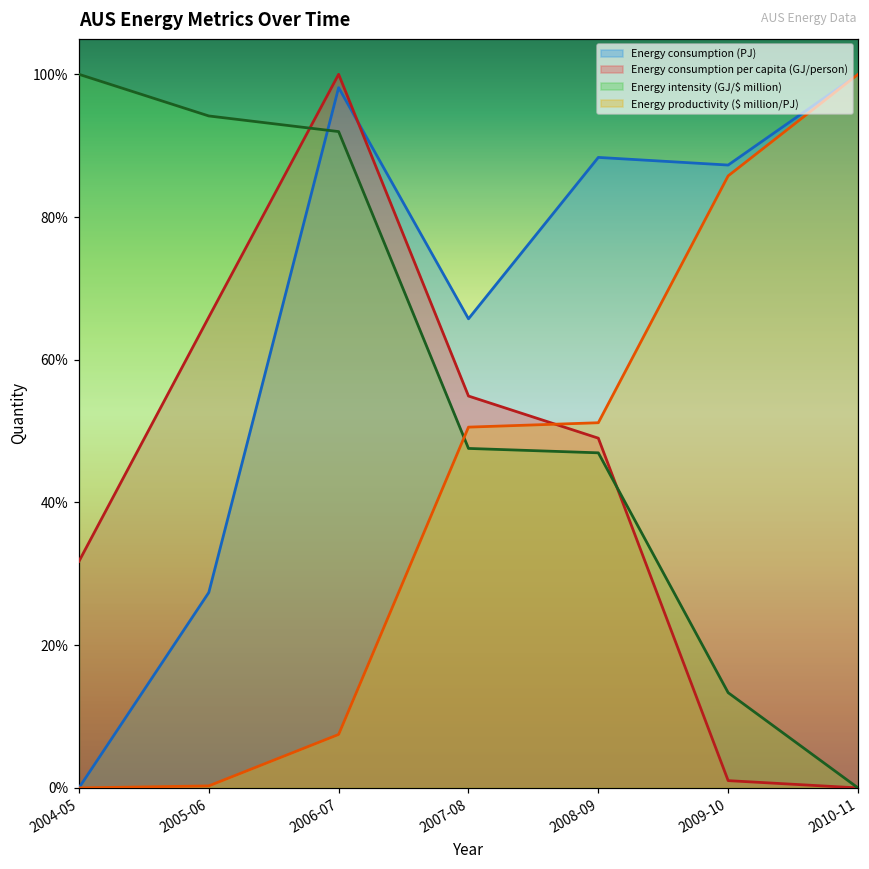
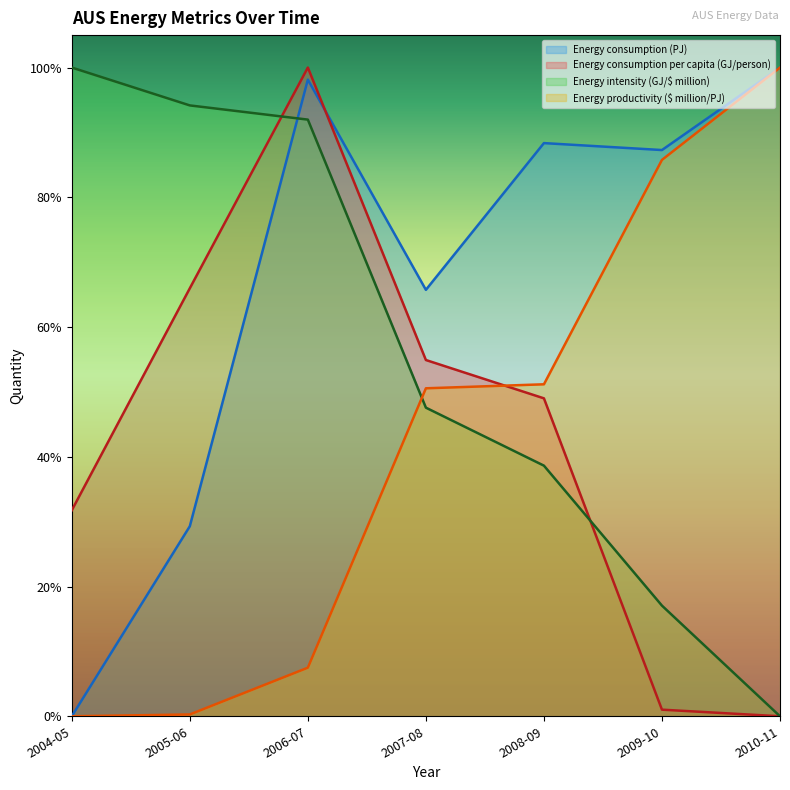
  {
    "Energy consumption (PJ)": {
-     "2005-06": "27%",
+     "2005-06": "29%",
      "2006-07": "98%",
      "2007-08": "66%",
      "2008-09": "88%",
      "2009-10": "87%"
    },
    "Energy intensity (GJ/$ million)": {
      "2004-05": "100%",
      "2005-06": "94%",
      "2006-07": "92%",
      "2007-08": "48%",
-     "2008-09": "47%",
-     "2009-10": "13%"
+     "2008-09": "39%",
+     "2009-10": "17%"
    }
  }
